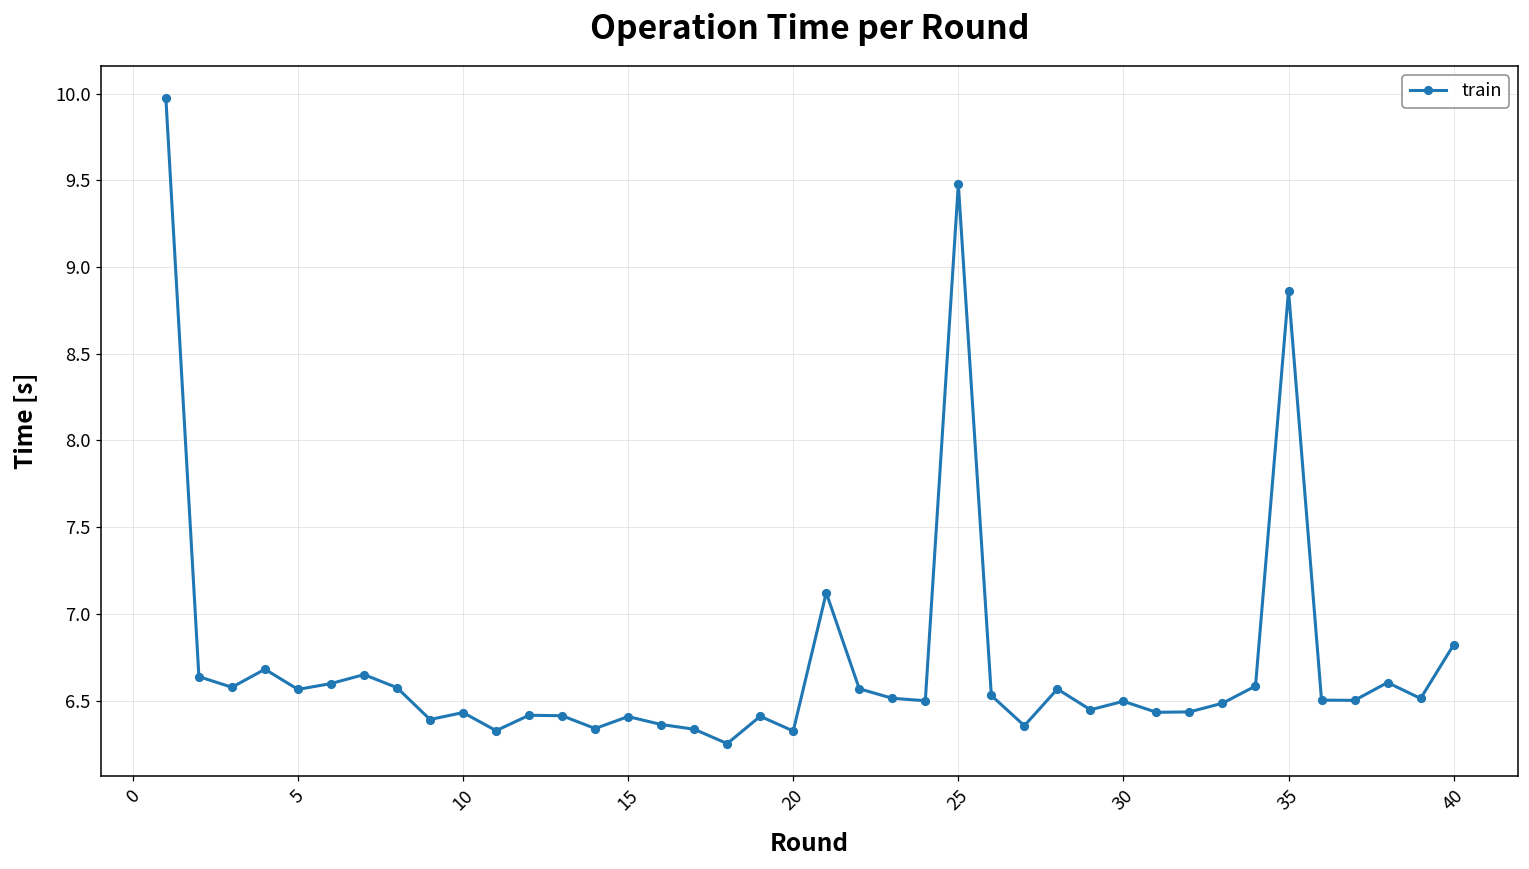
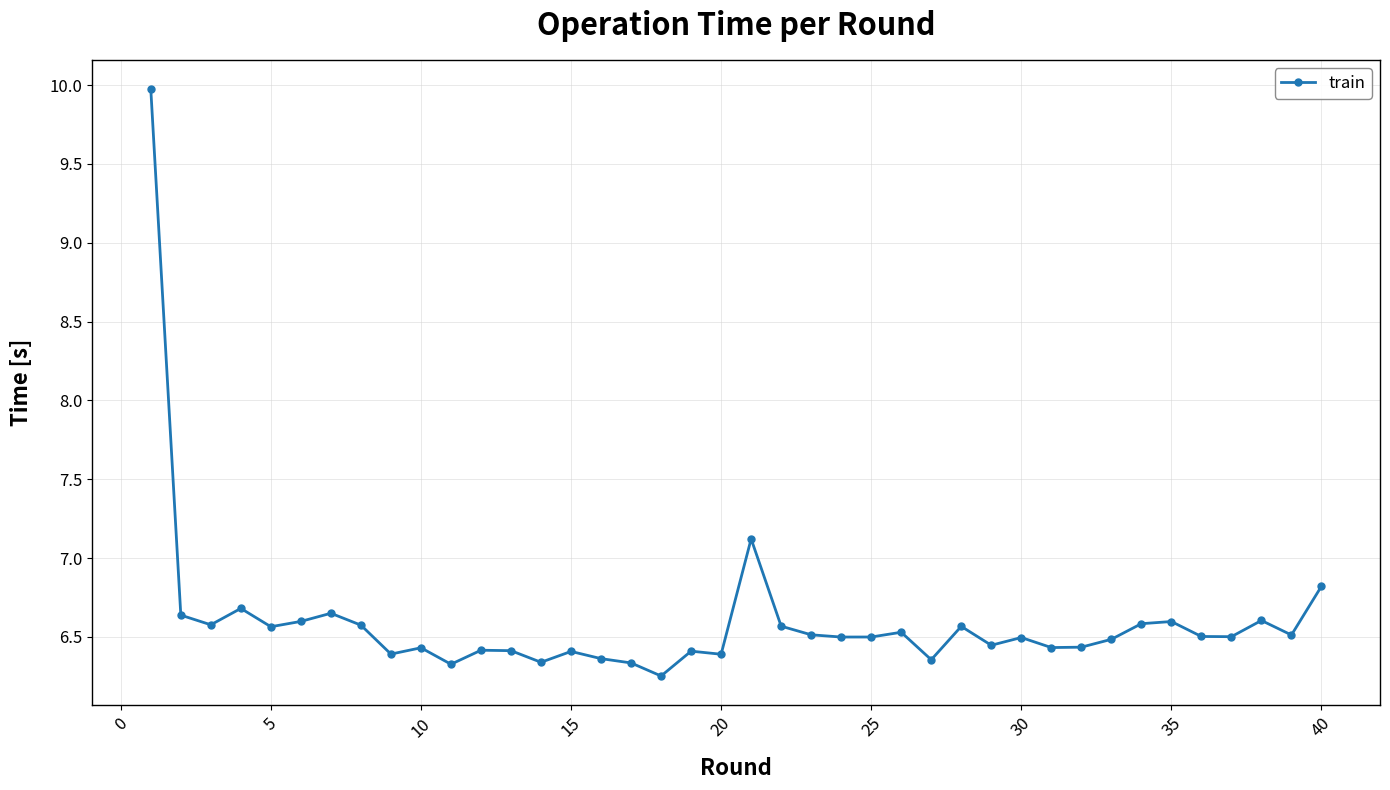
  {
    "5": 6.56,
    "10": 6.43,
    "15": 6.41,
-   "20": 6.32,
-   "25": 9.48,
+   "20": 6.39,
+   "25": 6.50,
    "30": 6.50,
-   "35": 8.86,
+   "35": 6.60,
    "40": 6.82
  }
